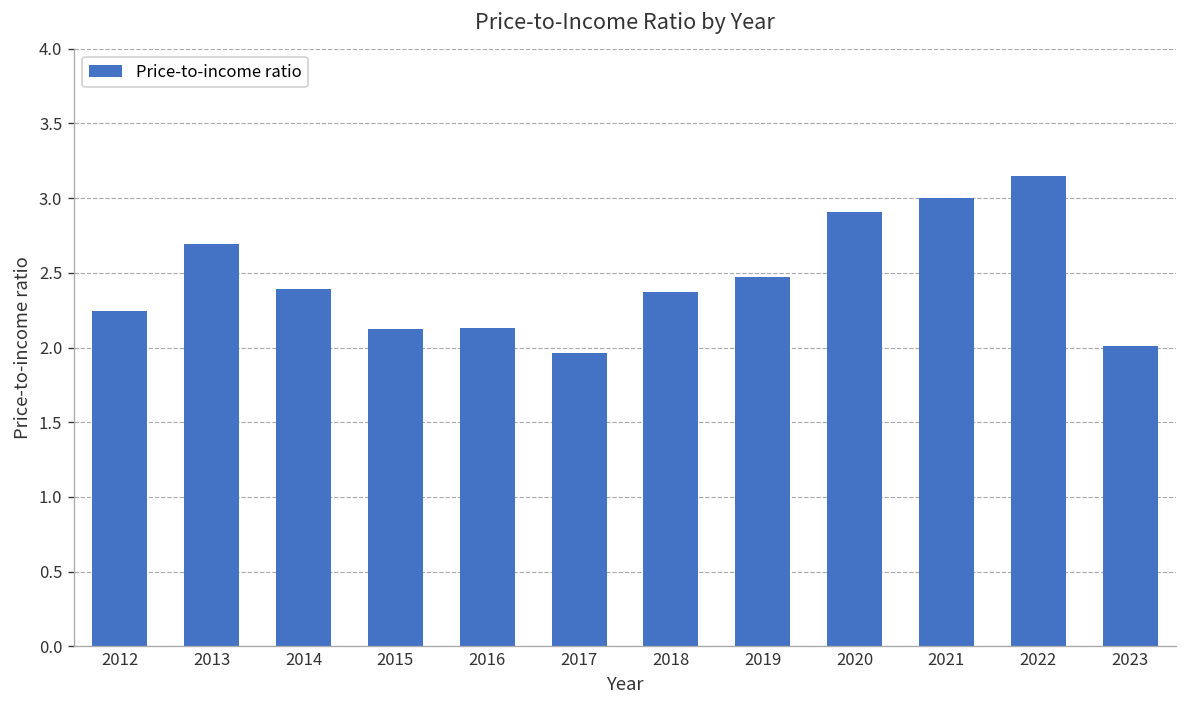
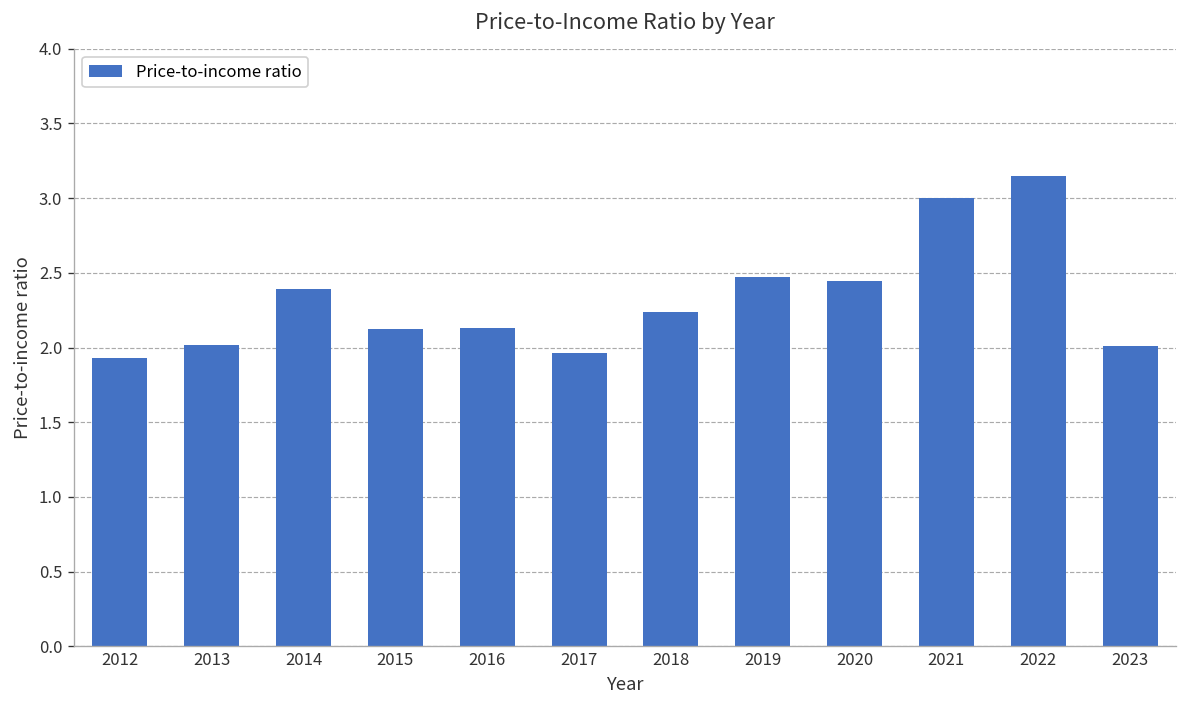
  {
-   "2012": 2.24,
-   "2013": 2.69,
+   "2012": 1.93,
+   "2013": 2.01,
    "2014": 2.39,
    "2015": 2.12,
    "2016": 2.13,
    "2017": 1.96,
-   "2018": 2.37,
+   "2018": 2.24,
    "2019": 2.47,
-   "2020": 2.91,
+   "2020": 2.45,
    "2021": 3.00,
    "2022": 3.15,
    "2023": 2.01
  }
